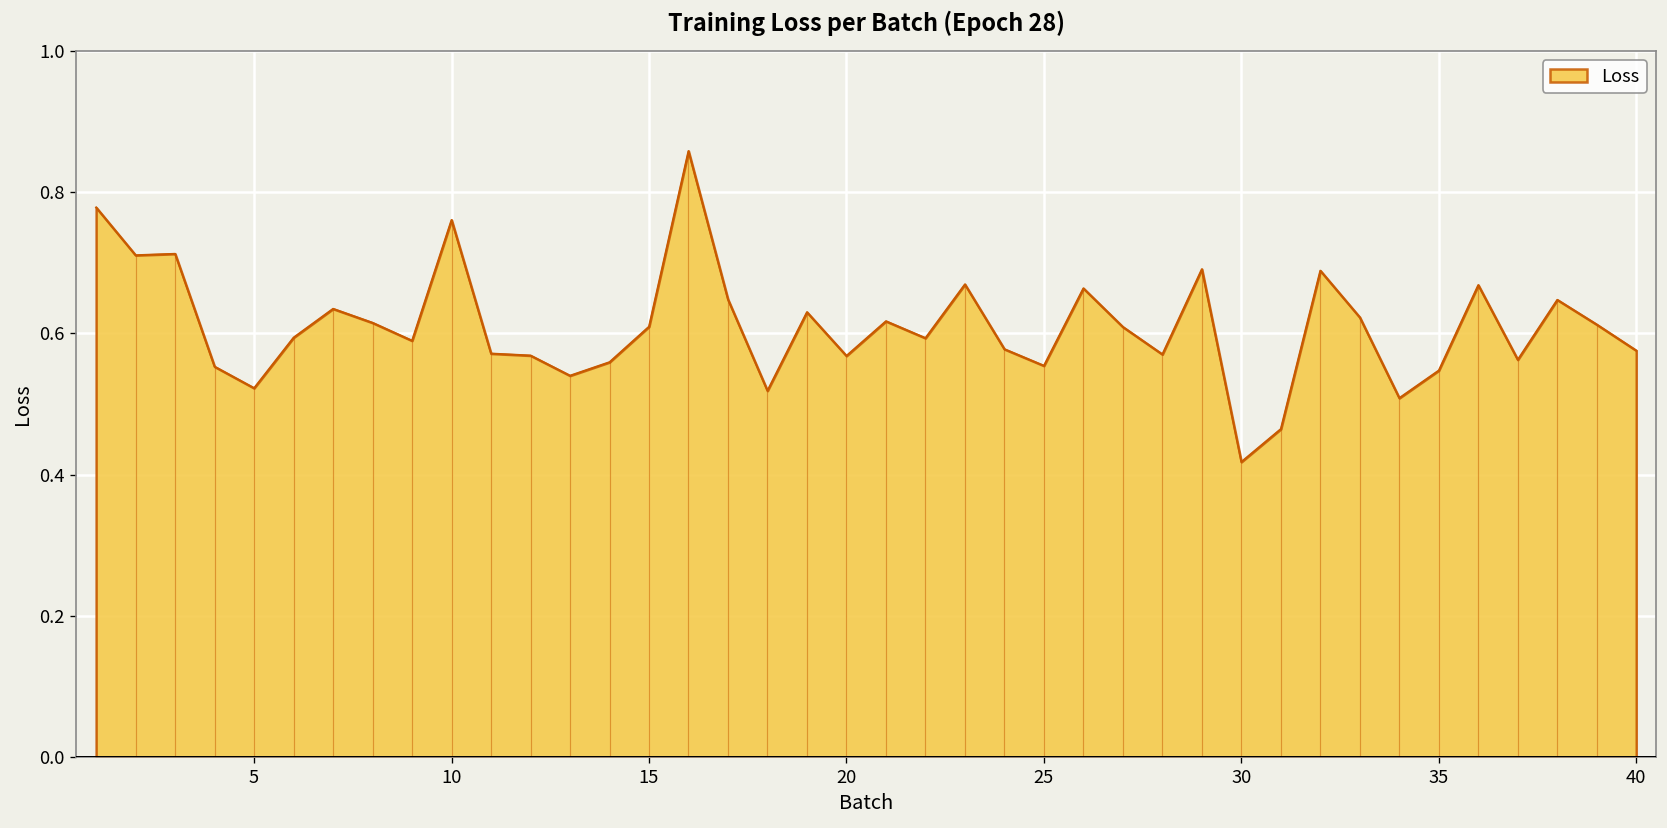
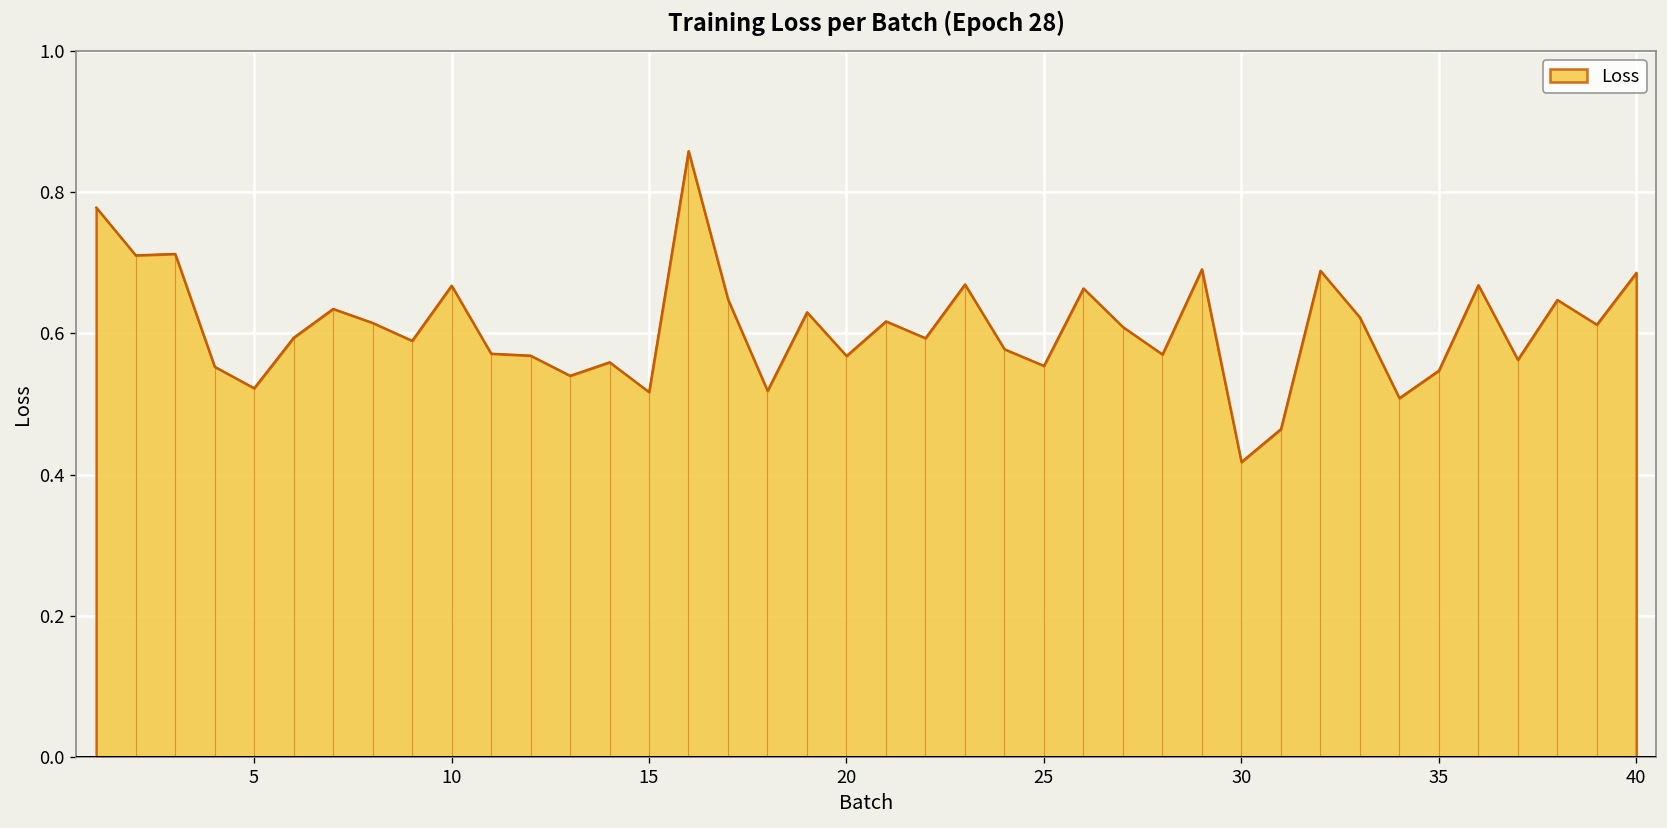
  {
    "Loss": {
-     "10": 0.76,
-     "15": 0.61,
-     "40": 0.58
+     "10": 0.67,
+     "15": 0.52,
+     "40": 0.69
    }
  }
